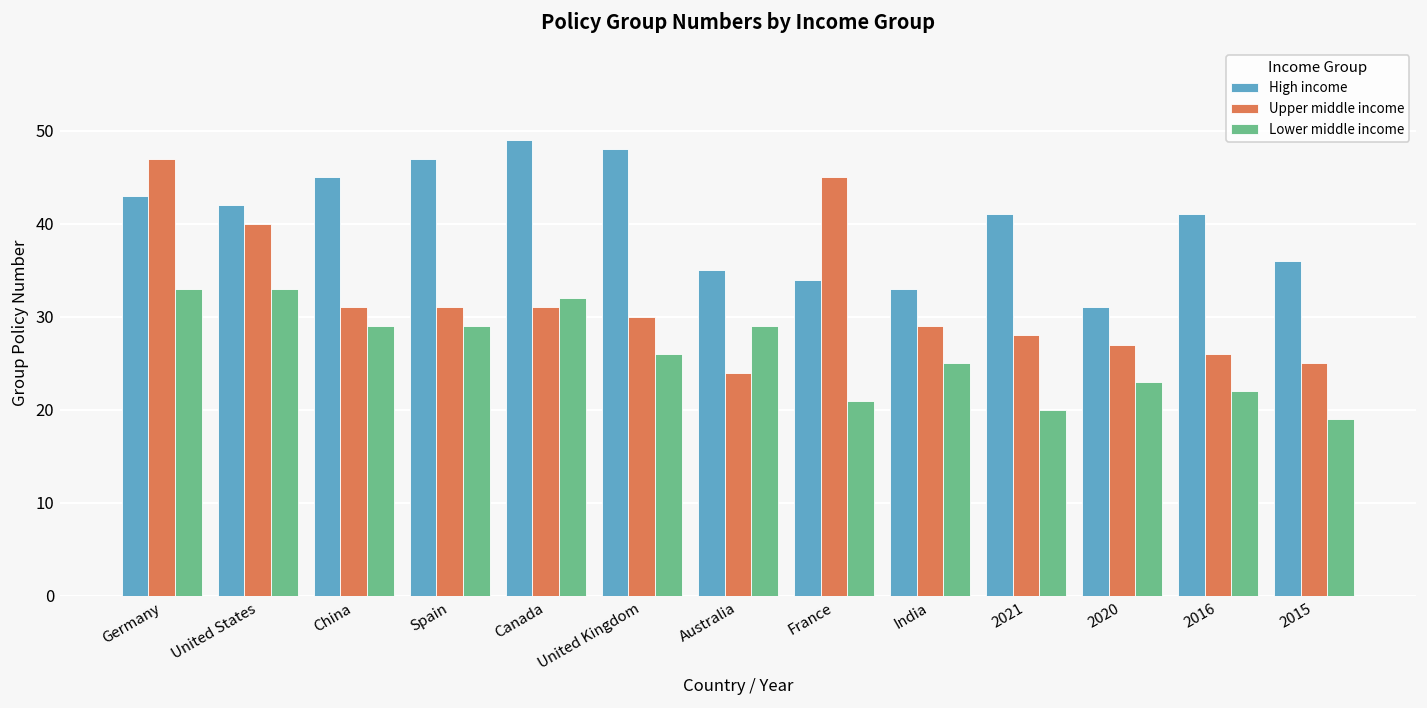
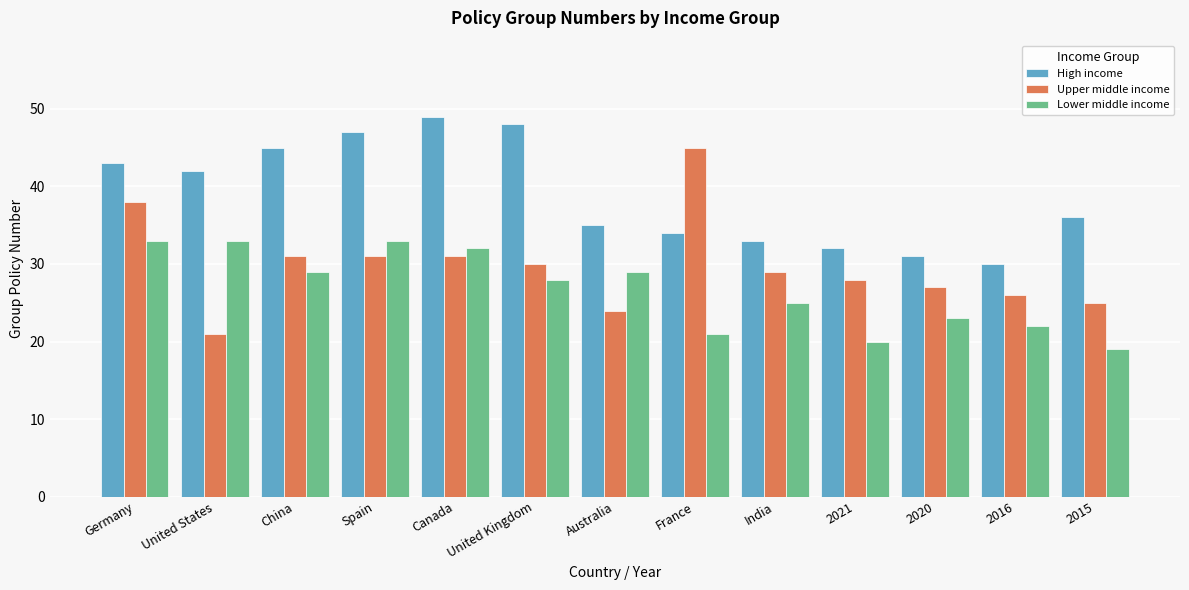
  {
    "High income": {
      "Germany": 43,
      "United States": 42,
      "China": 45,
      "Spain": 47,
      "Canada": 49,
      "United Kingdom": 48,
      "Australia": 35,
      "France": 34,
      "India": 33,
-     "2021": 41,
+     "2021": 32,
      "2020": 31,
-     "2016": 41,
+     "2016": 30,
      "2015": 36
    },
    "Upper middle income": {
-     "Germany": 47,
-     "United States": 40,
+     "Germany": 38,
+     "United States": 21,
      "China": 31,
      "Spain": 31,
      "Canada": 31,
      "United Kingdom": 30,
      "Australia": 24,
      "France": 45,
      "India": 29,
      "2021": 28,
      "2020": 27,
      "2016": 26,
      "2015": 25
    },
    "Lower middle income": {
      "Germany": 33,
      "United States": 33,
      "China": 29,
-     "Spain": 29,
+     "Spain": 33,
      "Canada": 32,
-     "United Kingdom": 26,
+     "United Kingdom": 28,
      "Australia": 29,
      "France": 21,
      "India": 25,
      "2021": 20,
      "2020": 23,
      "2016": 22,
      "2015": 19
    }
  }
